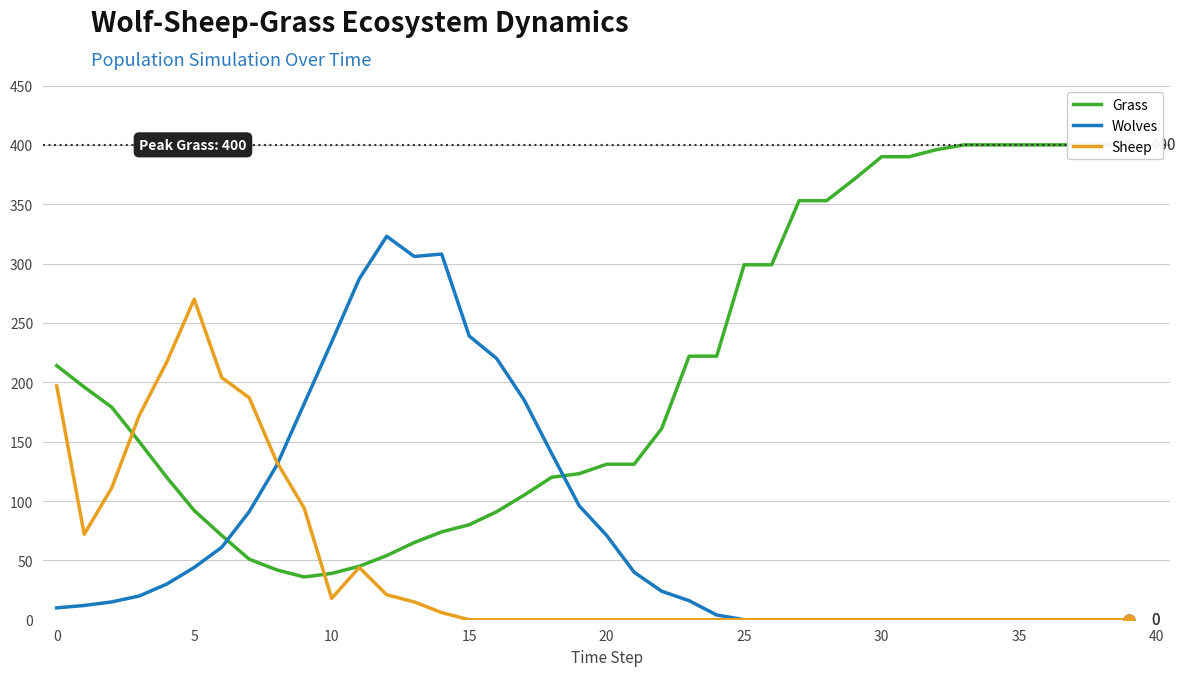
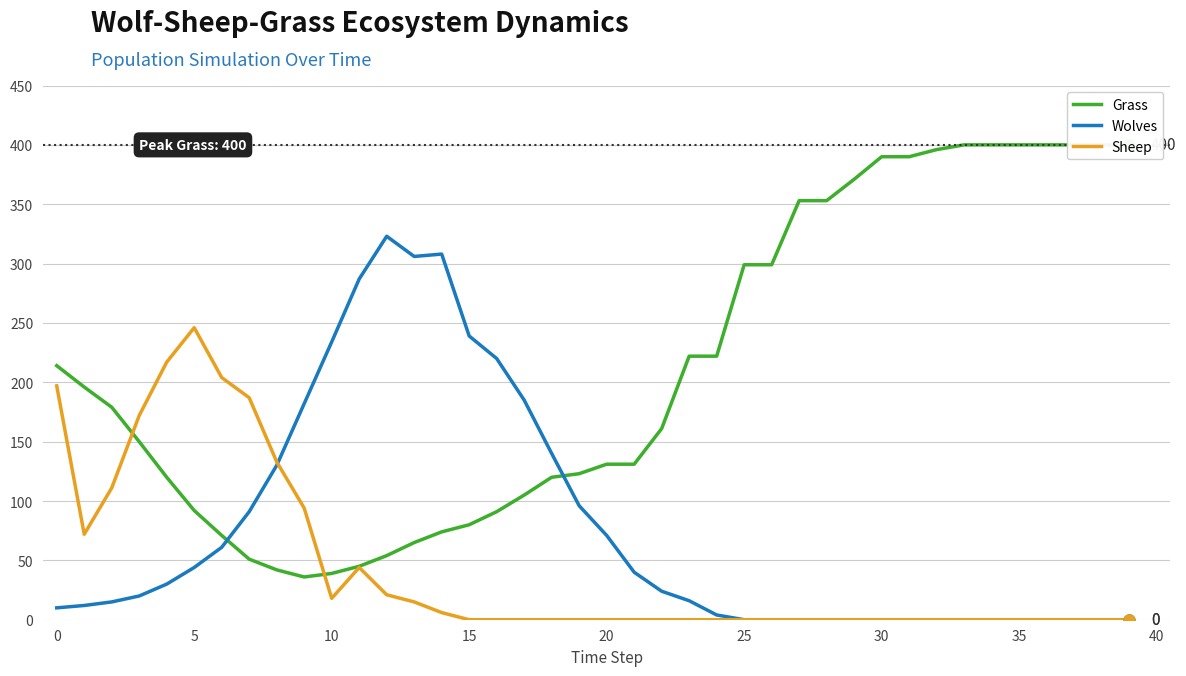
  {
    "Sheep": {
      "0": 197,
-     "5": 270,
+     "5": 246,
      "10": 18,
      "15": 0,
      "20": 0
    }
  }
